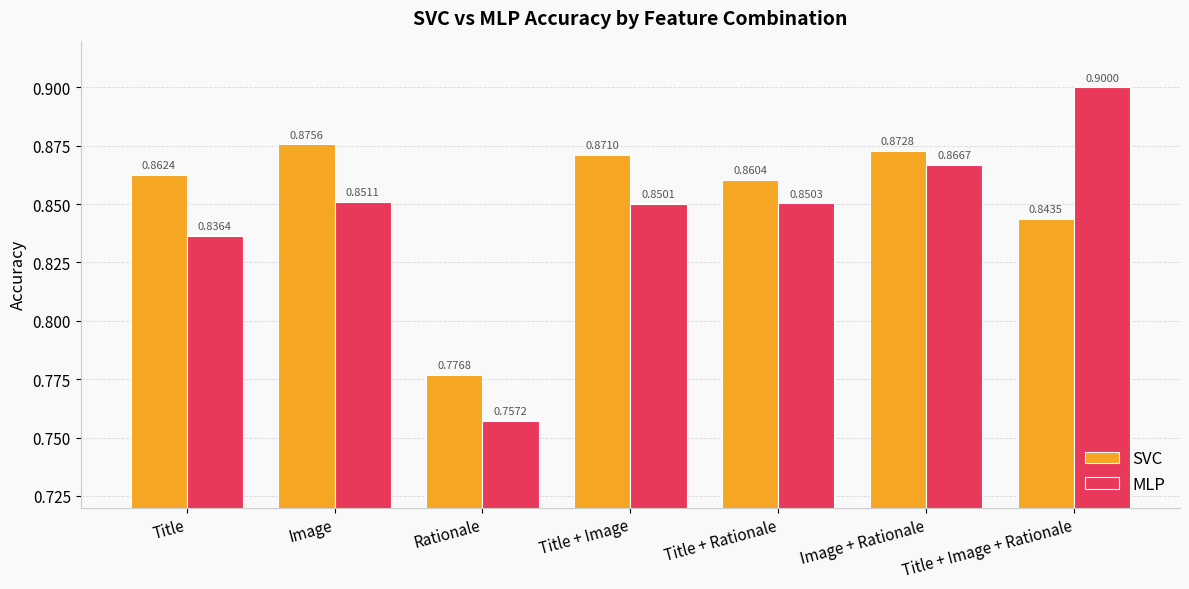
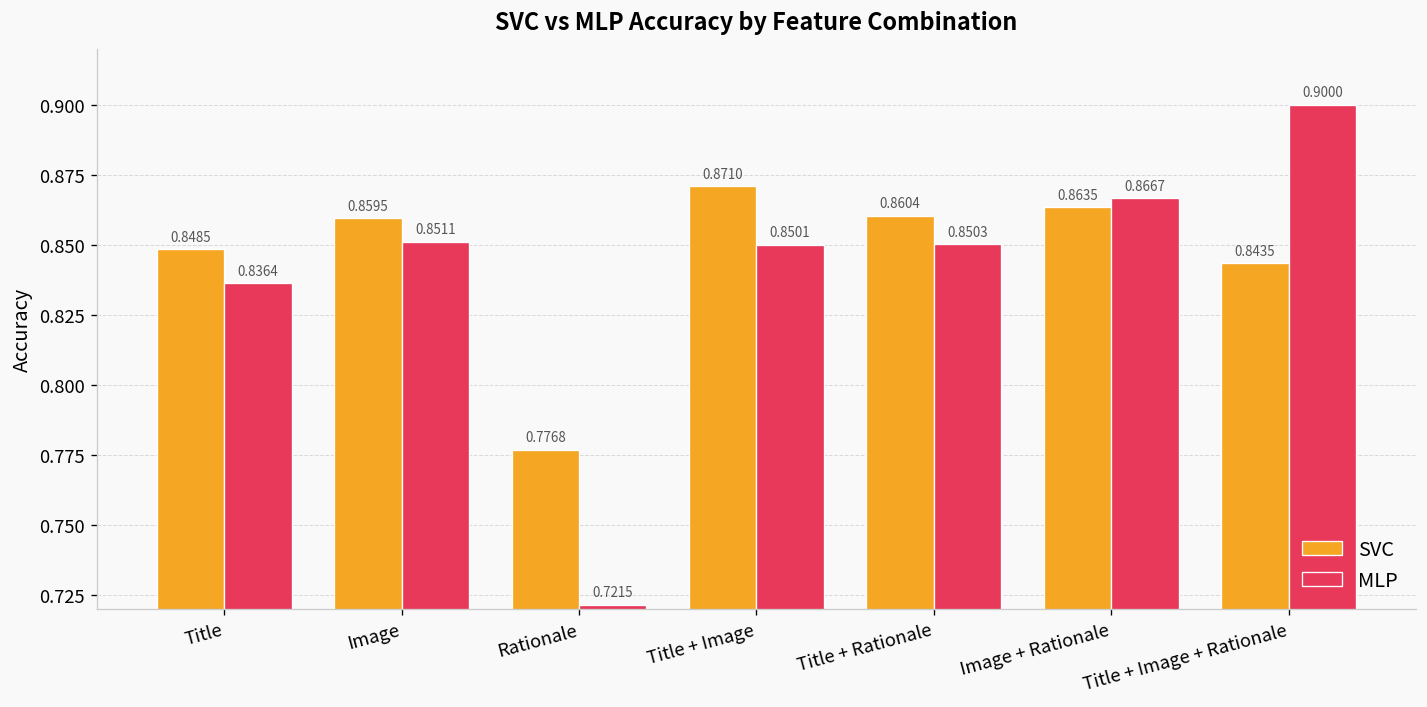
  {
    "SVC": {
-     "Title": 0.8624,
-     "Image": 0.8756,
+     "Title": 0.8485,
+     "Image": 0.8595,
      "Rationale": 0.7768,
      "Title + Image": 0.8710,
      "Title + Rationale": 0.8604,
-     "Image + Rationale": 0.8728,
+     "Image + Rationale": 0.8635,
      "Title + Image + Rationale": 0.8435
    },
    "MLP": {
      "Title": 0.8364,
      "Image": 0.8511,
-     "Rationale": 0.7572,
+     "Rationale": 0.7215,
      "Title + Image": 0.8501,
      "Title + Rationale": 0.8503,
      "Image + Rationale": 0.8667,
      "Title + Image + Rationale": 0.9000
    }
  }
